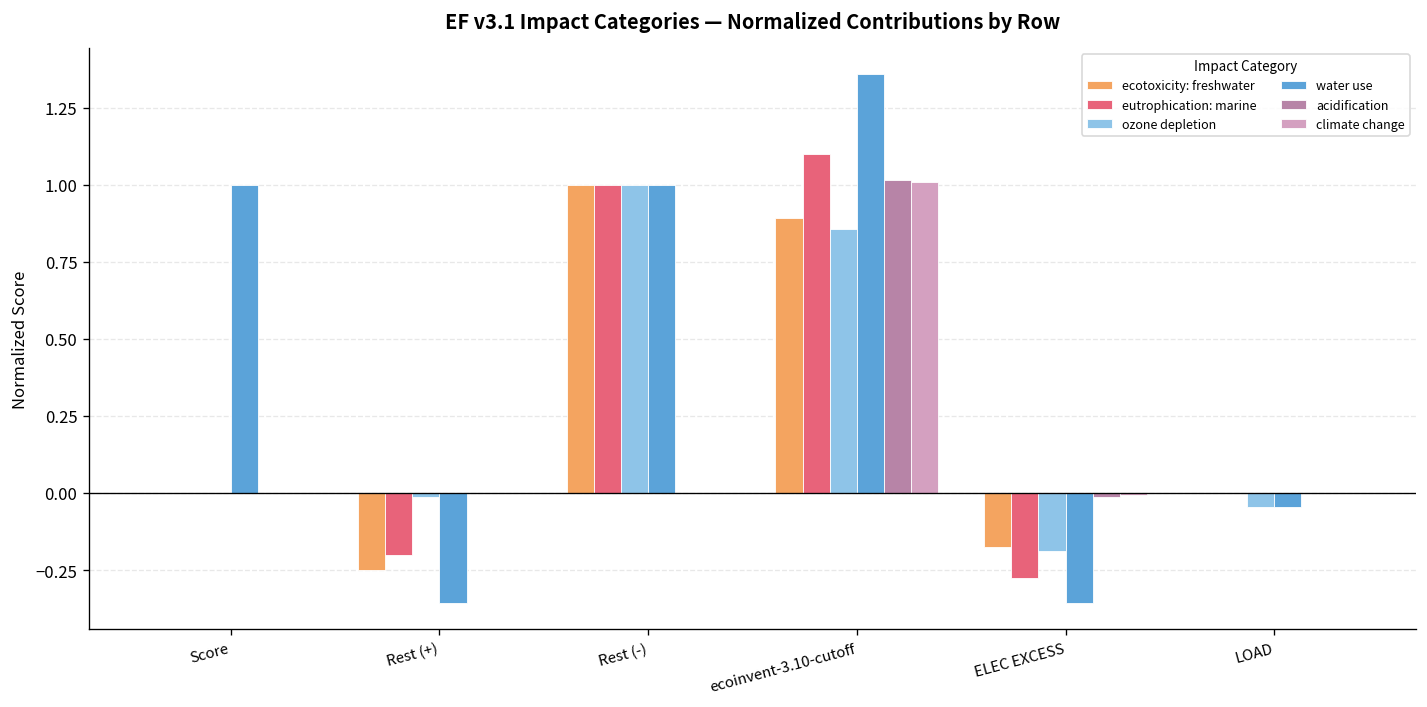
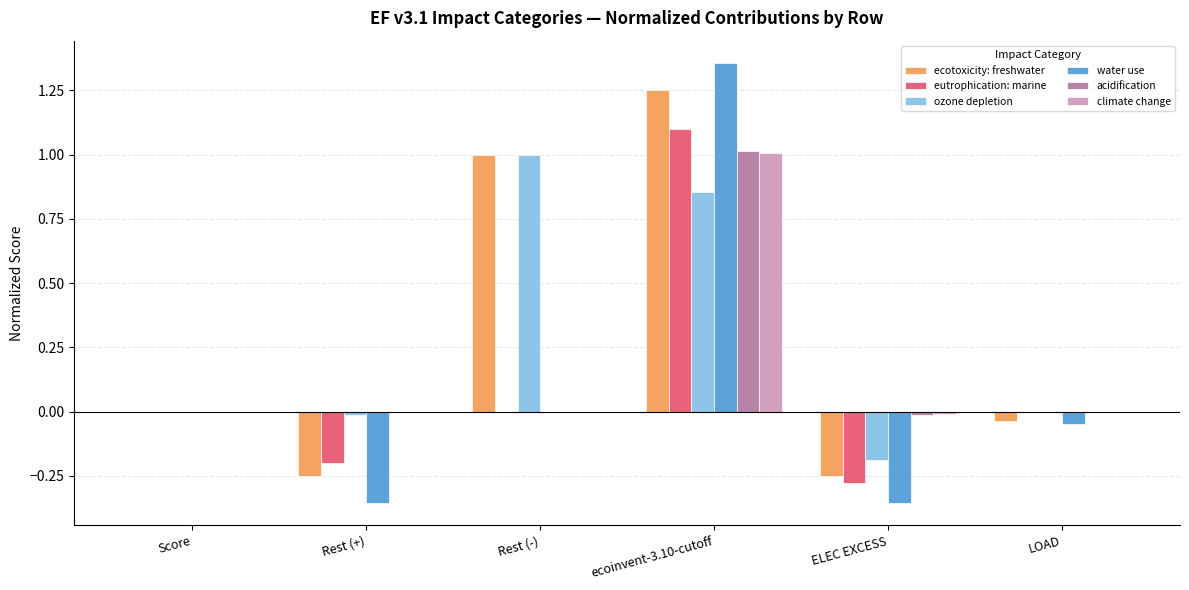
  {
    "ecotoxicity: freshwater": {
      "Score": 0.00,
      "Rest (+)": -0.25,
      "Rest (-)": 1.00,
-     "ecoinvent-3.10-cutoff": 0.89,
-     "ELEC EXCESS": -0.18,
-     "LOAD": 0.00
+     "ecoinvent-3.10-cutoff": 1.25,
+     "ELEC EXCESS": -0.25,
+     "LOAD": -0.04
    },
    "eutrophication: marine": {
      "Score": 0,
      "Rest (+)": -0.20,
-     "Rest (-)": 1,
+     "Rest (-)": 0,
      "ecoinvent-3.10-cutoff": 1.10,
      "ELEC EXCESS": -0.28
    },
    "ozone depletion": {
      "Score": 0.00,
      "Rest (+)": -0.01,
      "Rest (-)": 1.00,
      "ecoinvent-3.10-cutoff": 0.86,
      "ELEC EXCESS": -0.19,
-     "LOAD": -0.05
+     "LOAD": 0.00
    },
    "water use": {
-     "Score": 1,
+     "Score": 0,
      "Rest (+)": -0.36,
-     "Rest (-)": 1,
+     "Rest (-)": 0,
      "ecoinvent-3.10-cutoff": 1.36,
      "ELEC EXCESS": -0.36,
      "LOAD": -0.05
    }
  }
